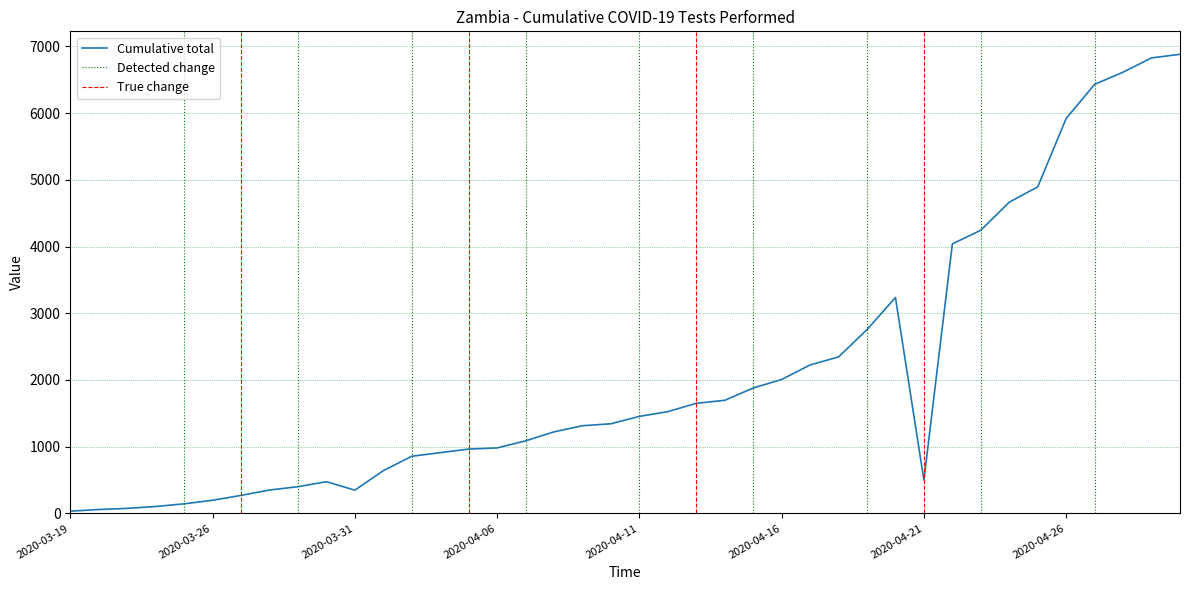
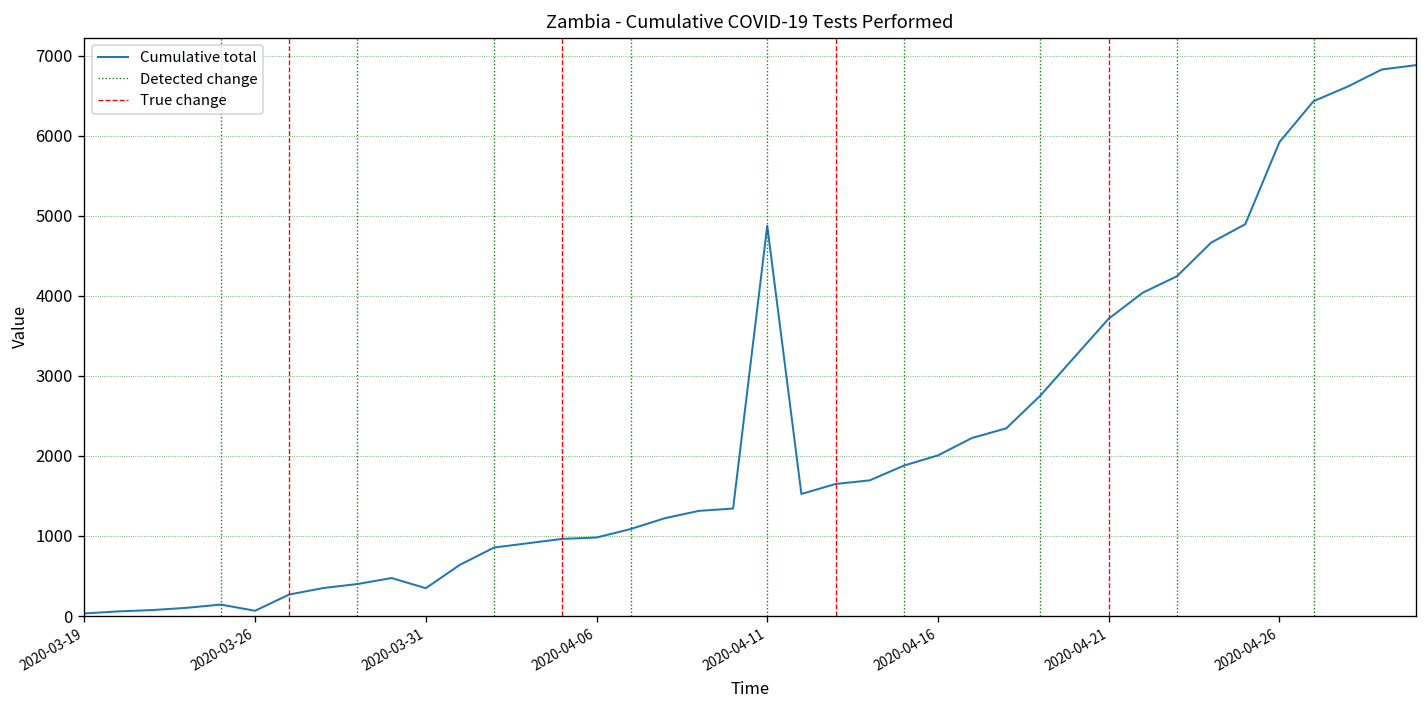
  {
    "2020-03-19": 0,
-   "2020-03-26": 200,
+   "2020-03-26": 100,
    "2020-03-31": 300,
    "2020-04-06": 1000,
-   "2020-04-11": 1500,
+   "2020-04-11": 4900,
    "2020-04-16": 2000,
-   "2020-04-21": 500,
+   "2020-04-21": 3700,
    "2020-04-26": 5900
  }
